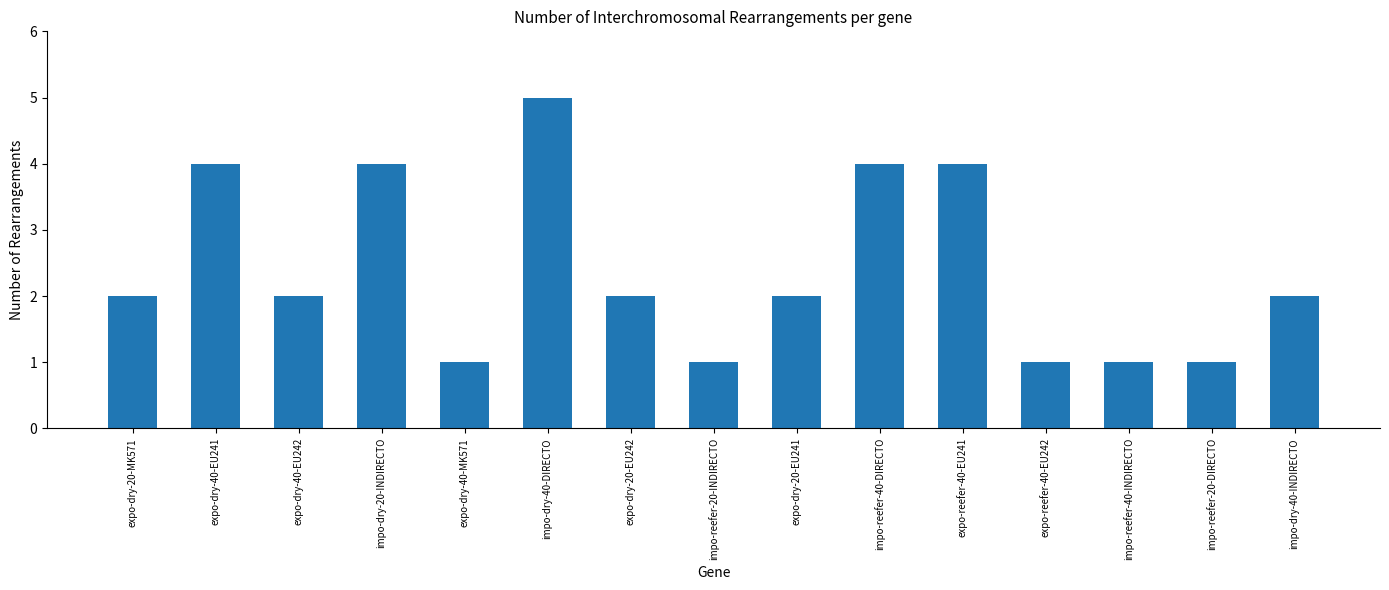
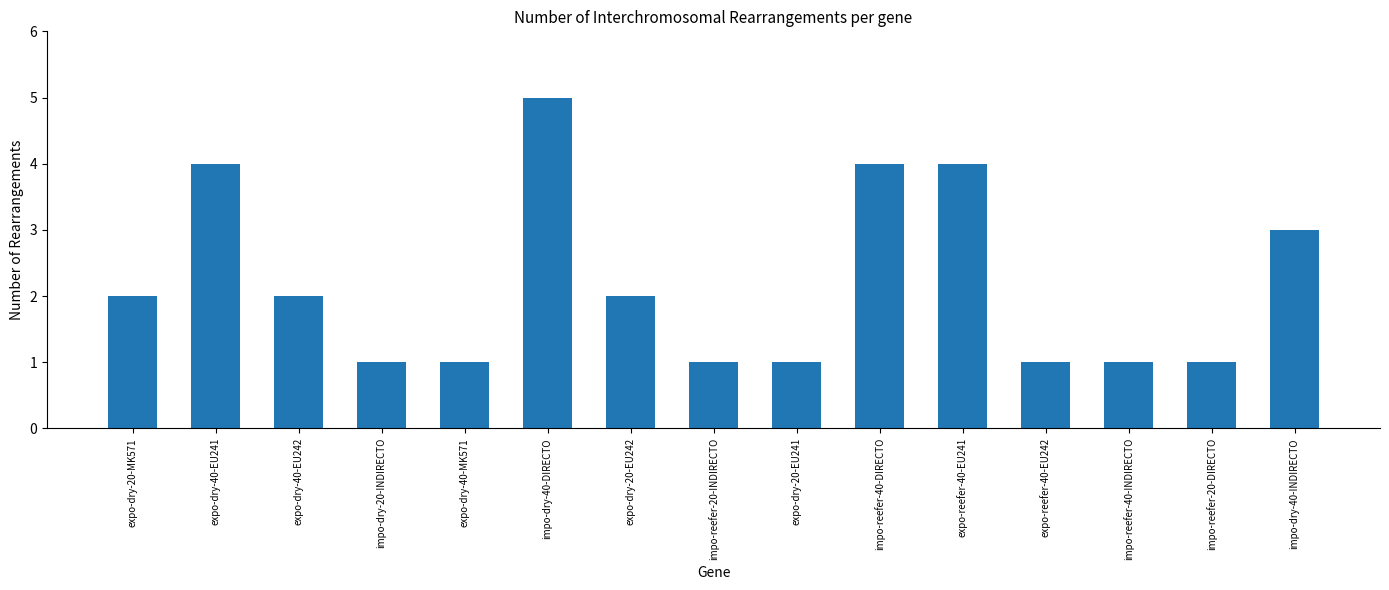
  {
    "expo-dry-20-MK571": 2,
    "expo-dry-40-EU241": 4,
    "expo-dry-40-EU242": 2,
-   "impo-dry-20-INDIRECTO": 4,
+   "impo-dry-20-INDIRECTO": 1,
    "expo-dry-40-MK571": 1,
    "impo-dry-40-DIRECTO": 5,
    "expo-dry-20-EU242": 2,
    "impo-reefer-20-INDIRECTO": 1,
-   "expo-dry-20-EU241": 2,
+   "expo-dry-20-EU241": 1,
    "impo-reefer-40-DIRECTO": 4,
    "expo-reefer-40-EU241": 4,
    "expo-reefer-40-EU242": 1,
    "impo-reefer-40-INDIRECTO": 1,
    "impo-reefer-20-DIRECTO": 1,
-   "impo-dry-40-INDIRECTO": 2
+   "impo-dry-40-INDIRECTO": 3
  }
